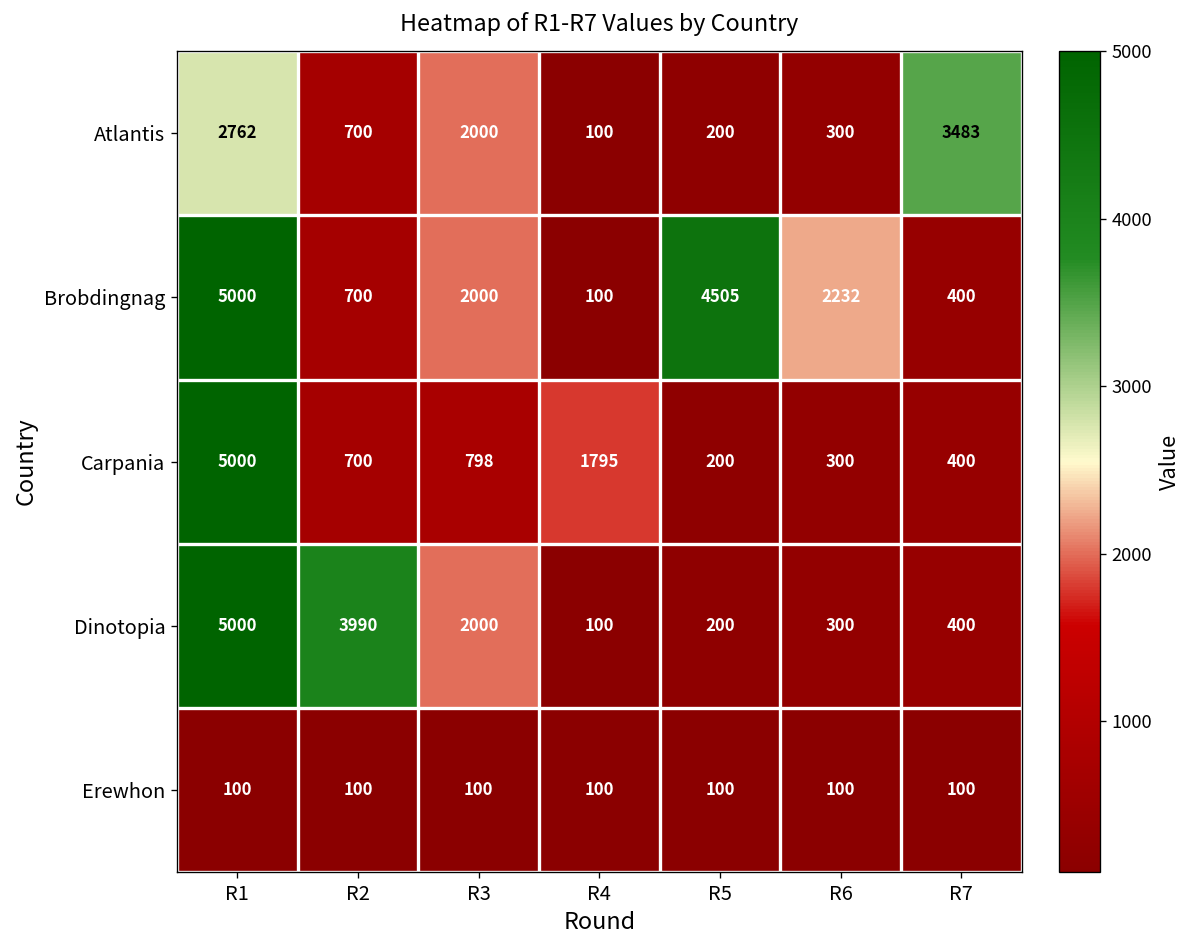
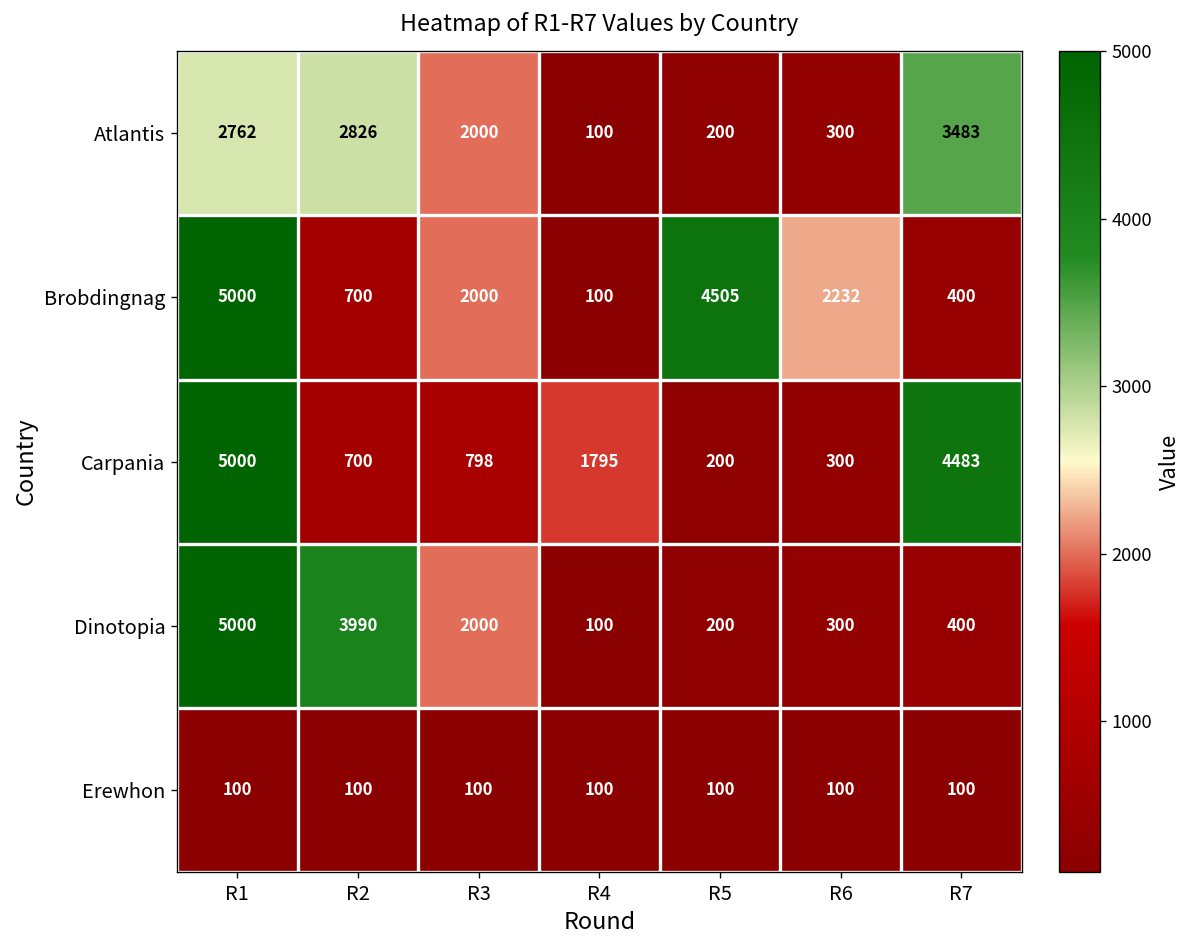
  {
    "Atlantis": {
      "R1": 2762,
-     "R2": 700,
+     "R2": 2826,
      "R3": 2000,
      "R4": 100,
      "R5": 200,
      "R6": 300,
      "R7": 3483
    },
    "Brobdingnag": {
      "R1": 5000,
      "R2": 700,
      "R3": 2000,
      "R4": 100,
      "R5": 4505,
      "R6": 2232,
      "R7": 400
    },
    "Carpania": {
      "R1": 5000,
      "R2": 700,
      "R3": 798,
      "R4": 1795,
      "R5": 200,
      "R6": 300,
-     "R7": 400
+     "R7": 4483
    },
    "Dinotopia": {
      "R1": 5000,
      "R2": 3990,
      "R3": 2000,
      "R4": 100,
      "R5": 200,
      "R6": 300,
      "R7": 400
    },
    "Erewhon": {
      "R1": 100,
      "R2": 100,
      "R3": 100,
      "R4": 100,
      "R5": 100,
      "R6": 100,
      "R7": 100
    }
  }
